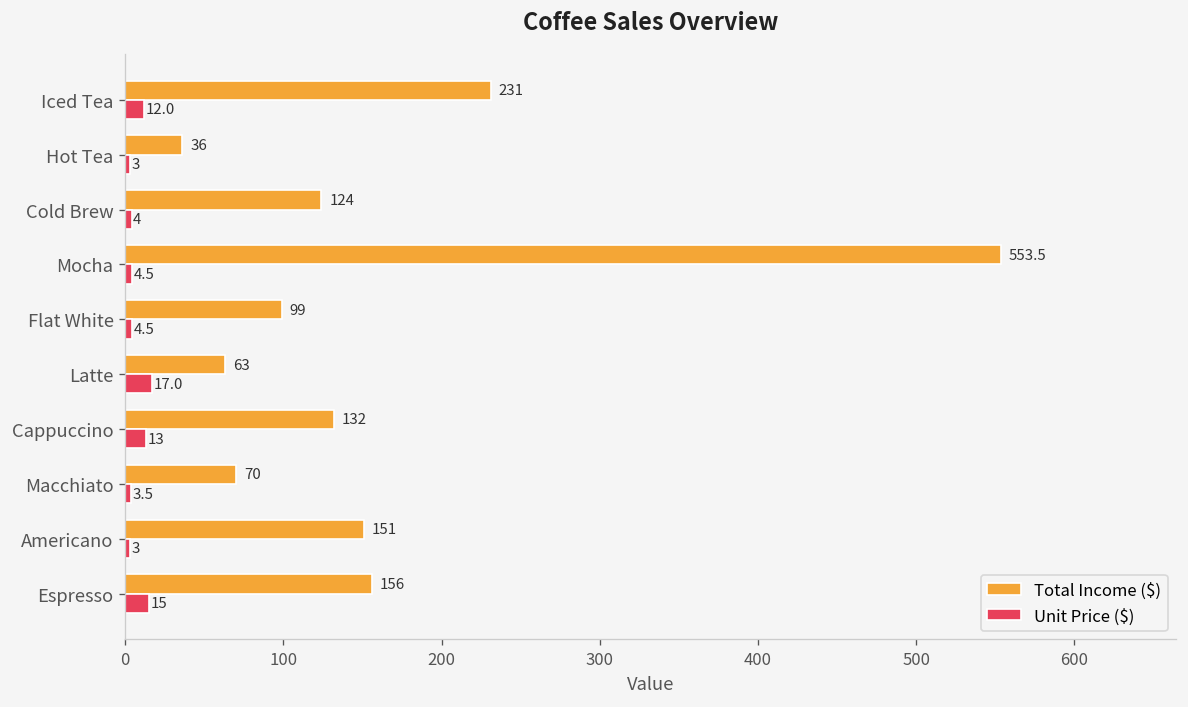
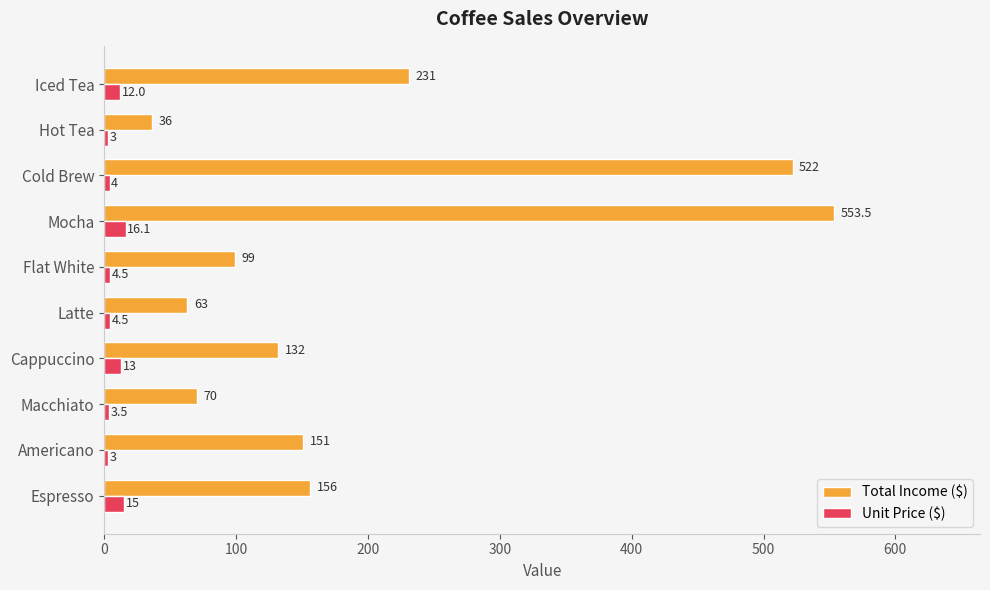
  {
    "Total Income ($)": {
      "Iced Tea": 231,
      "Hot Tea": 36,
-     "Cold Brew": 124,
+     "Cold Brew": 522,
      "Mocha": 553.5,
      "Flat White": 99,
      "Latte": 63,
      "Cappuccino": 132,
      "Macchiato": 70,
      "Americano": 151,
      "Espresso": 156
    },
    "Unit Price ($)": {
      "Iced Tea": 12.0,
      "Hot Tea": 3,
      "Cold Brew": 4,
-     "Mocha": 4.5,
+     "Mocha": 16.1,
      "Flat White": 4.5,
-     "Latte": 17.0,
+     "Latte": 4.5,
      "Cappuccino": 13,
      "Macchiato": 3.5,
      "Americano": 3,
      "Espresso": 15
    }
  }
